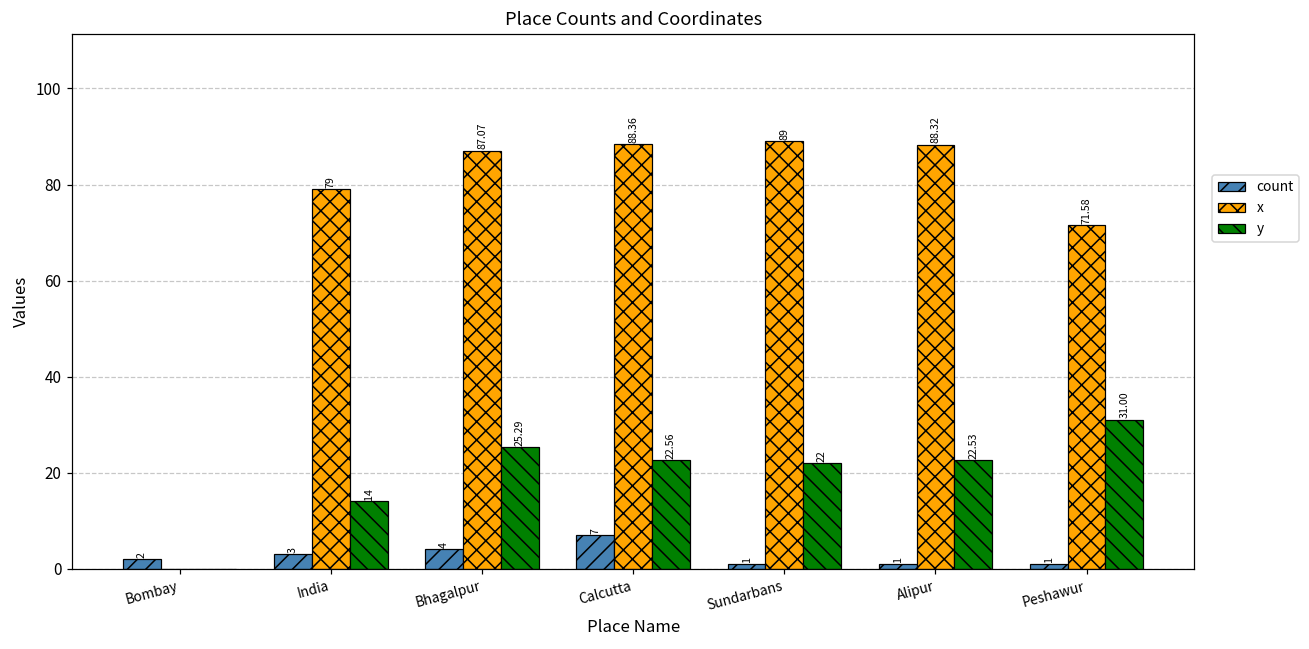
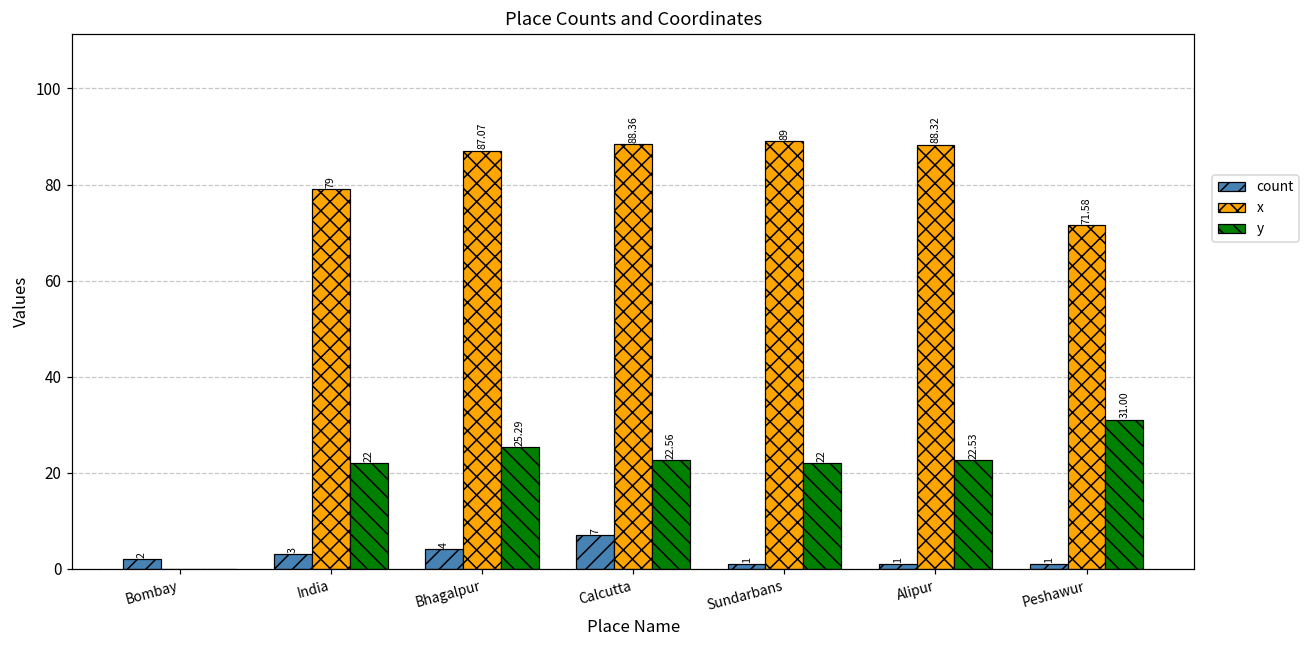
  {
    "count": {
      "Bombay": 2,
      "India": 3,
      "Bhagalpur": 4,
      "Calcutta": 7,
      "Sundarbans": 1,
      "Alipur": 1,
      "Peshawur": 1
    },
    "x": {
      "India": 79,
      "Bhagalpur": 87.07,
      "Calcutta": 88.36,
      "Sundarbans": 89,
      "Alipur": 88.32,
      "Peshawur": 71.58
    },
    "y": {
-     "India": 14,
+     "India": 22,
      "Bhagalpur": 25.29,
      "Calcutta": 22.56,
      "Sundarbans": 22,
      "Alipur": 22.53,
      "Peshawur": 31.00
    }
  }
